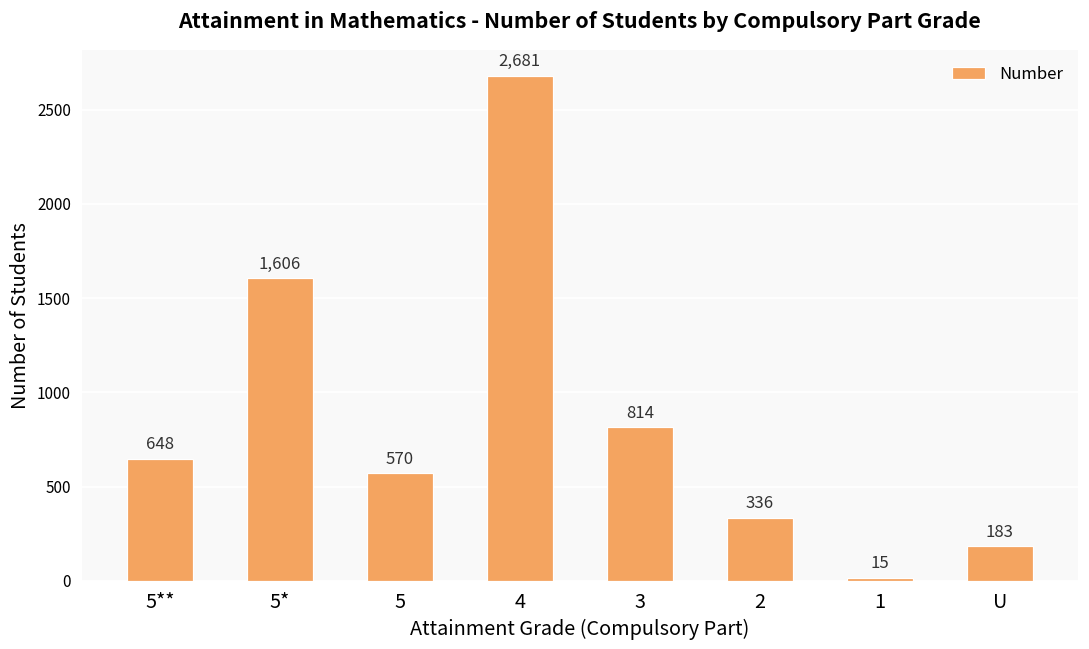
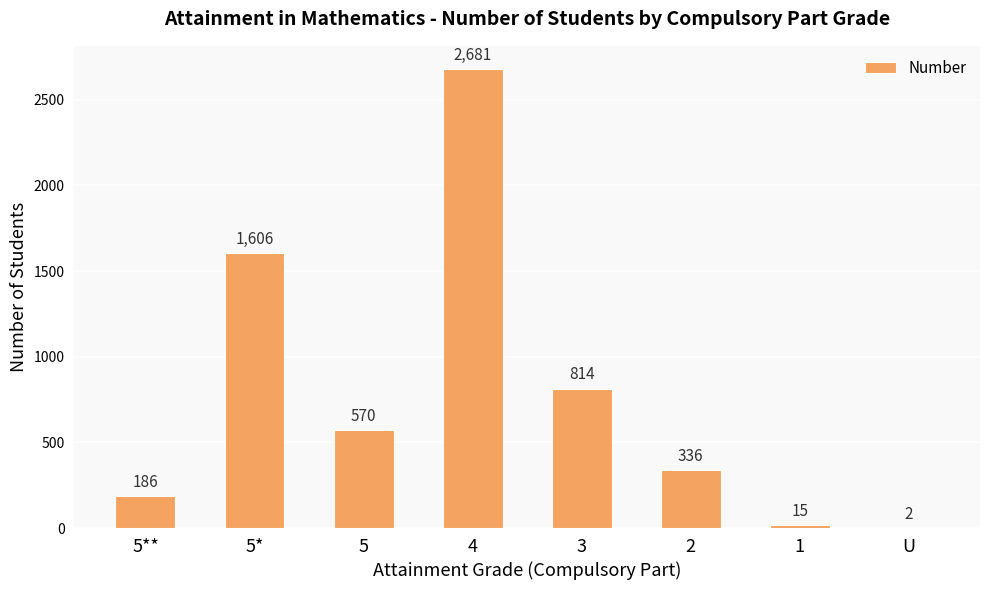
  {
-   "5**": "648",
+   "5**": "186",
    "5*": "1,606",
    "5": "570",
    "4": "2,681",
    "3": "814",
    "2": "336",
    "1": "15",
-   "U": "183"
+   "U": "2"
  }
